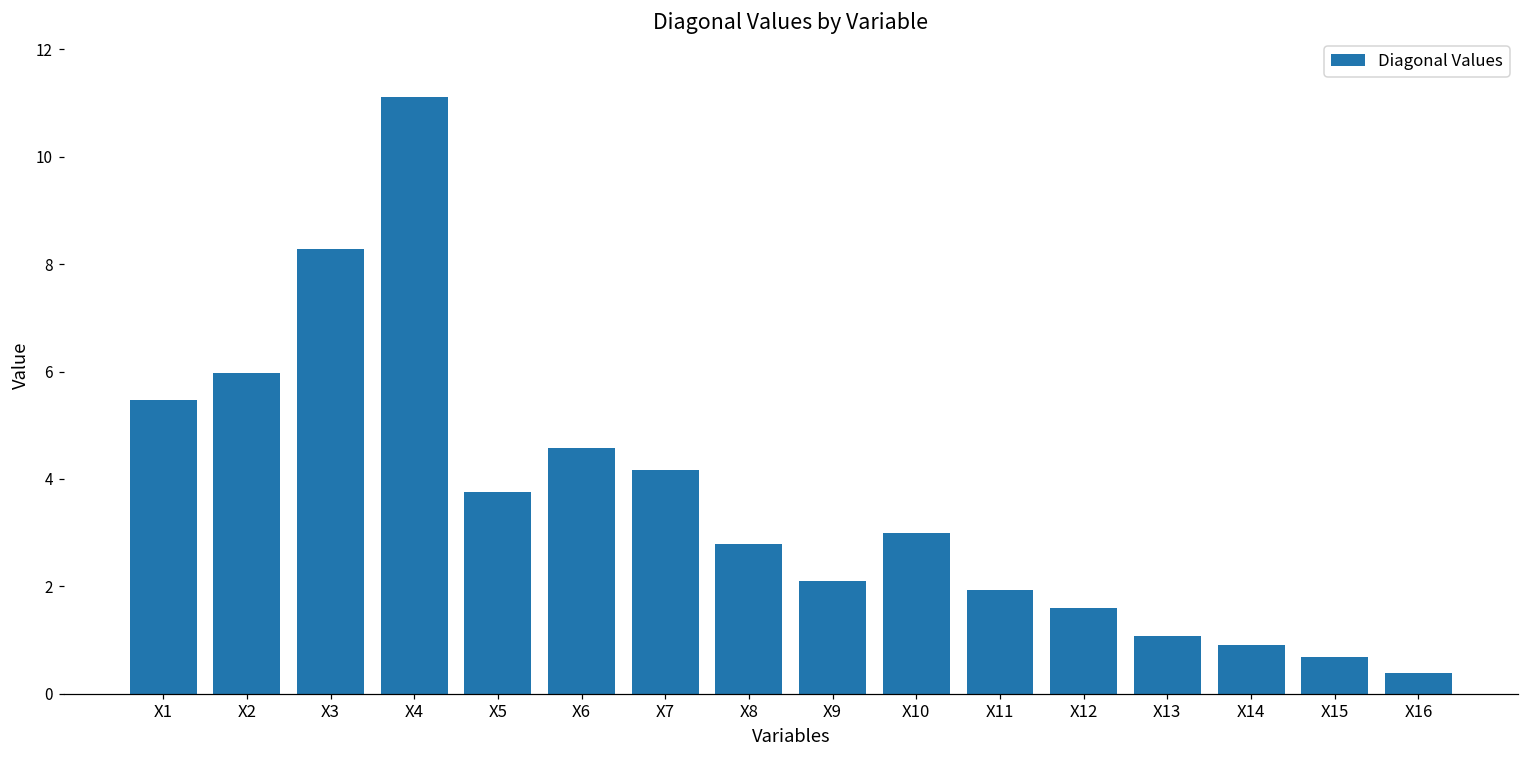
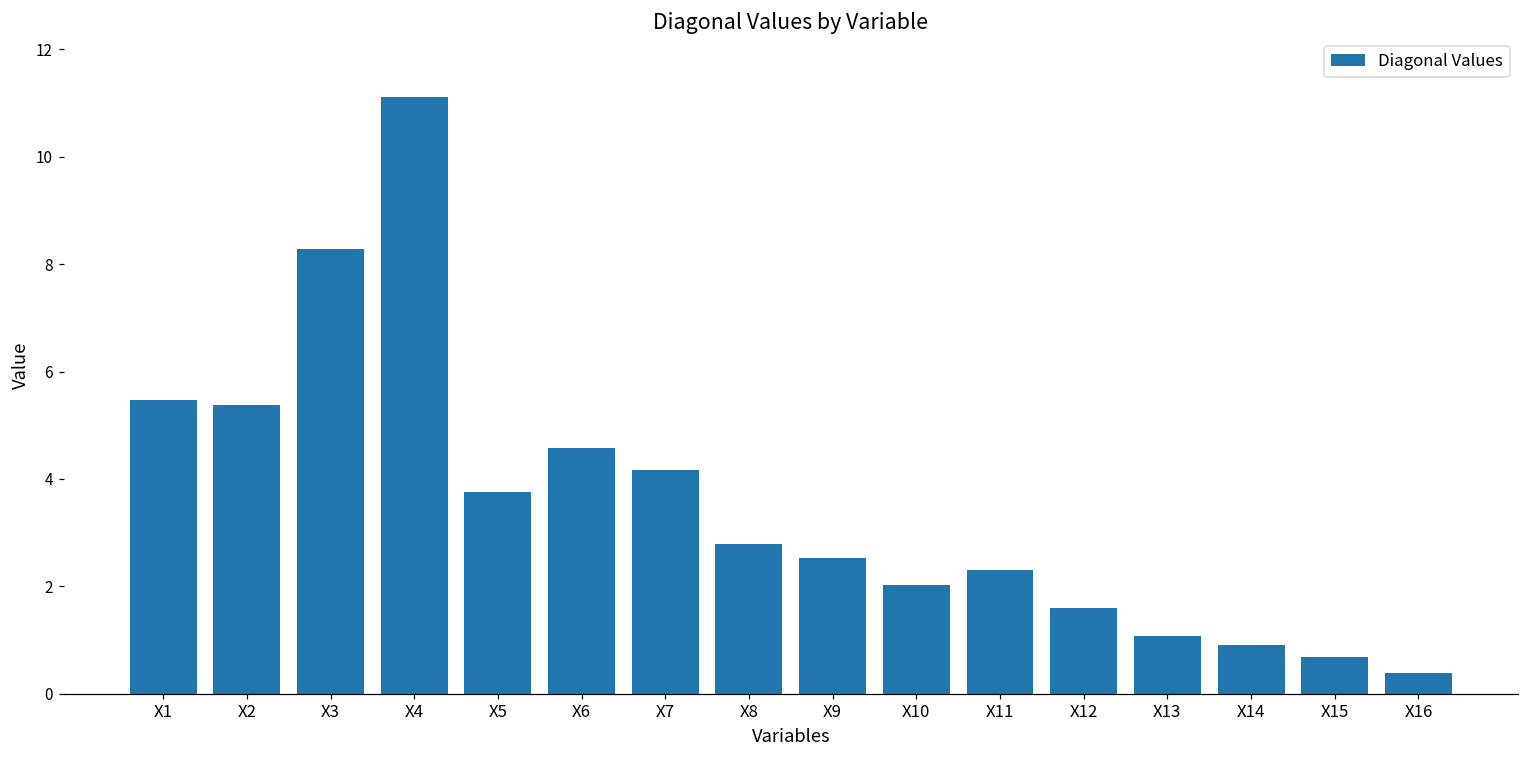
  {
    "X1": 5.5,
-   "X2": 6.0,
+   "X2": 5.4,
    "X3": 8.3,
    "X4": 11.1,
    "X5": 3.8,
    "X6": 4.6,
    "X7": 4.2,
    "X8": 2.8,
-   "X9": 2.1,
-   "X10": 3.0,
-   "X11": 1.9,
+   "X9": 2.5,
+   "X10": 2.0,
+   "X11": 2.3,
    "X12": 1.6,
    "X13": 1.1,
    "X14": 0.9,
    "X15": 0.7,
    "X16": 0.4
  }
